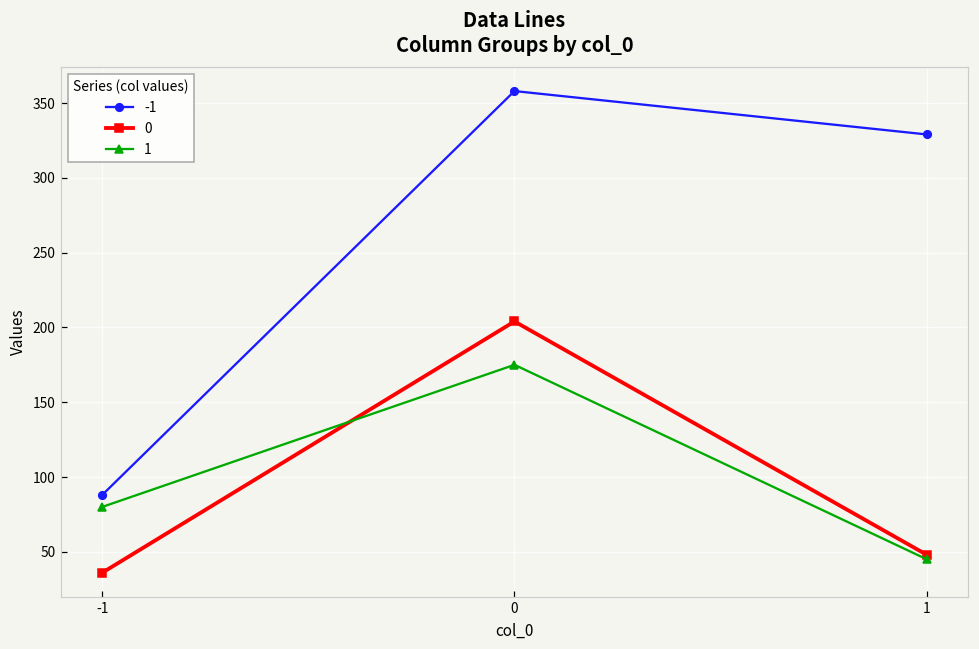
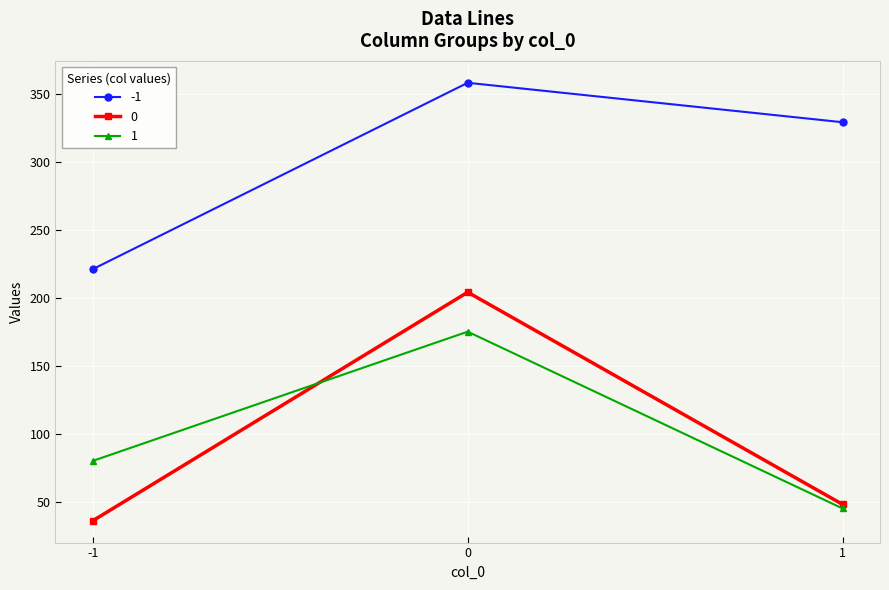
  {
    "-1": {
-     "-1": 88,
+     "-1": 221,
      "0": 358,
      "1": 329
    },
    "0": {
      "-1": 36,
      "0": 204,
      "1": 48
    },
    "1": {
      "-1": 80,
      "0": 175,
      "1": 45
    }
  }
